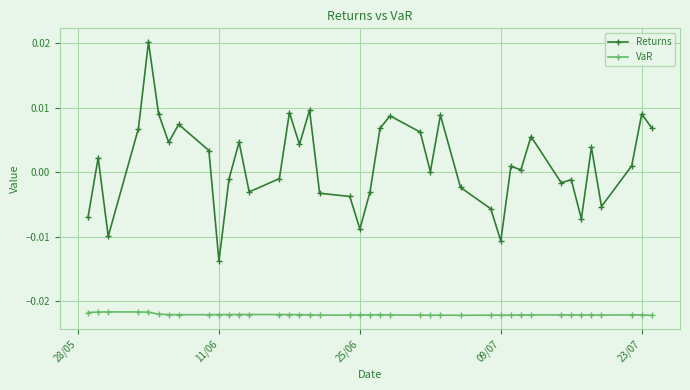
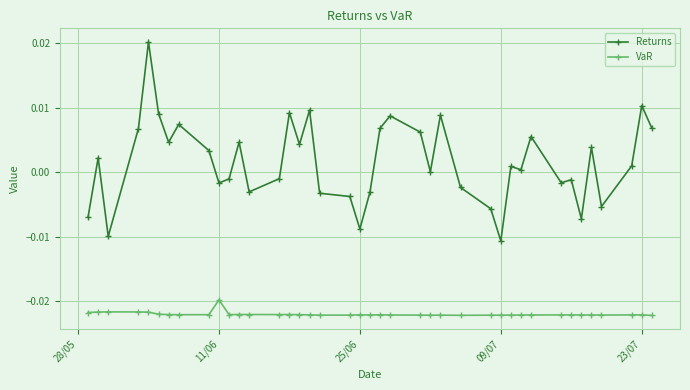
  {
    "Returns": {
-     "11/06": -0.014,
+     "11/06": -0.002,
      "25/06": -0.009,
      "09/07": -0.011,
-     "23/07": 0.009
+     "23/07": 0.010
    },
    "VaR": {
-     "11/06": -0.022,
+     "11/06": -0.020,
      "25/06": -0.022,
      "09/07": -0.022,
      "23/07": -0.022
    }
  }
